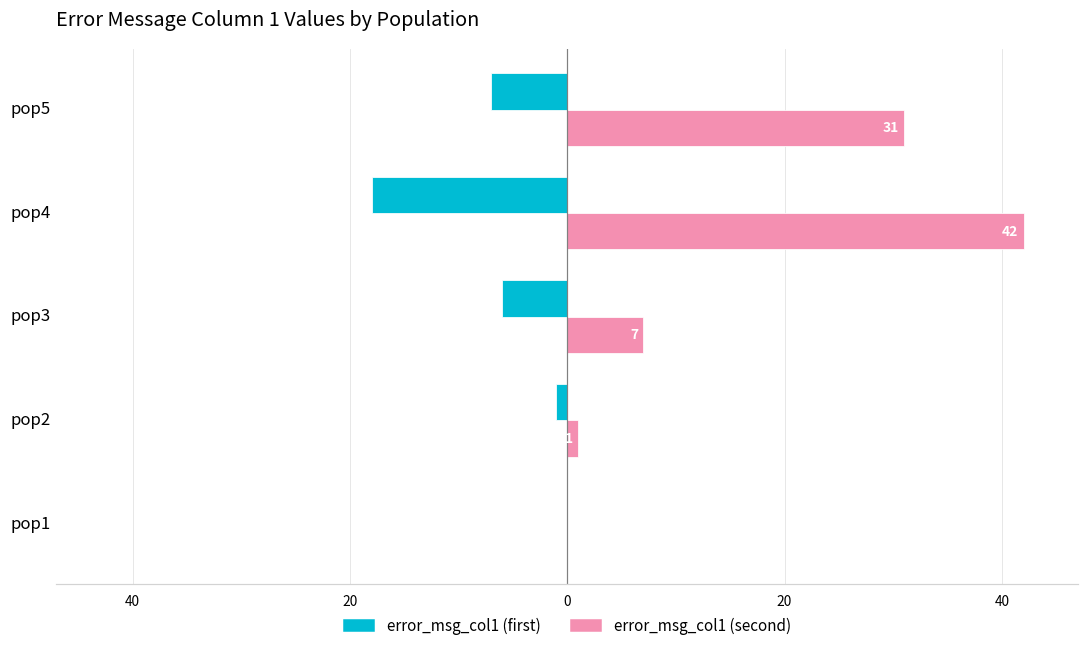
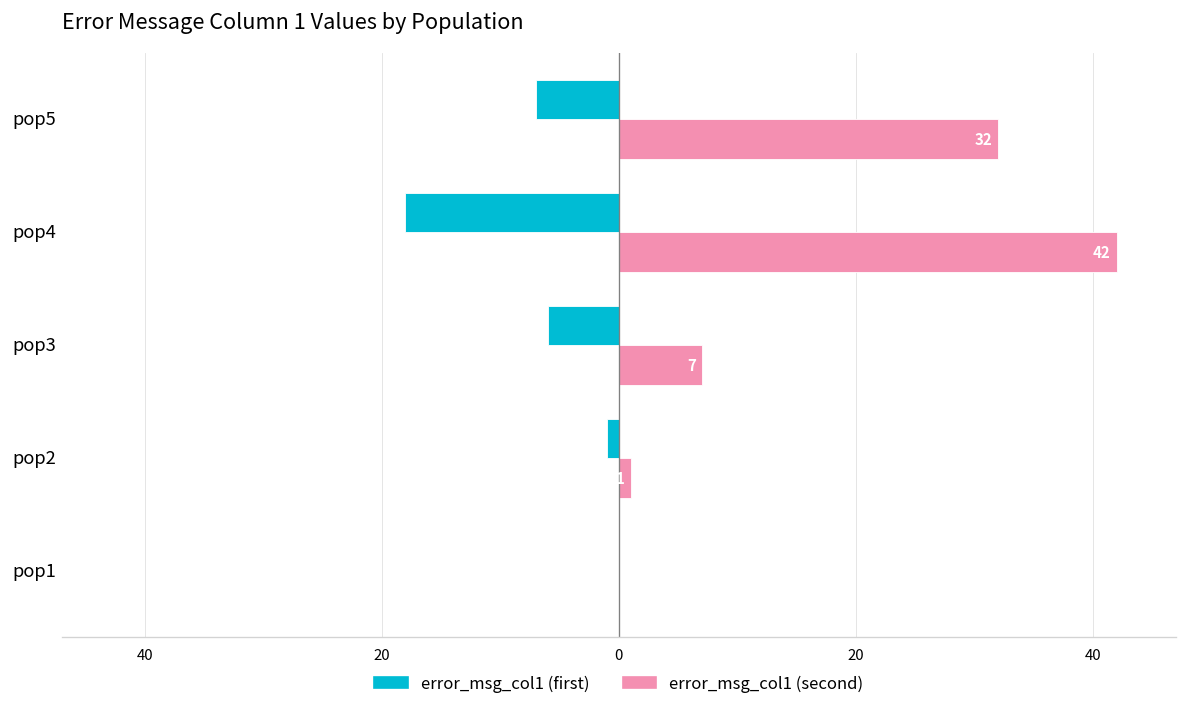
  {
    "error_msg_col1 (second)": {
-     "pop5": 31,
+     "pop5": 32,
      "pop4": 42,
      "pop3": 7
    }
  }
